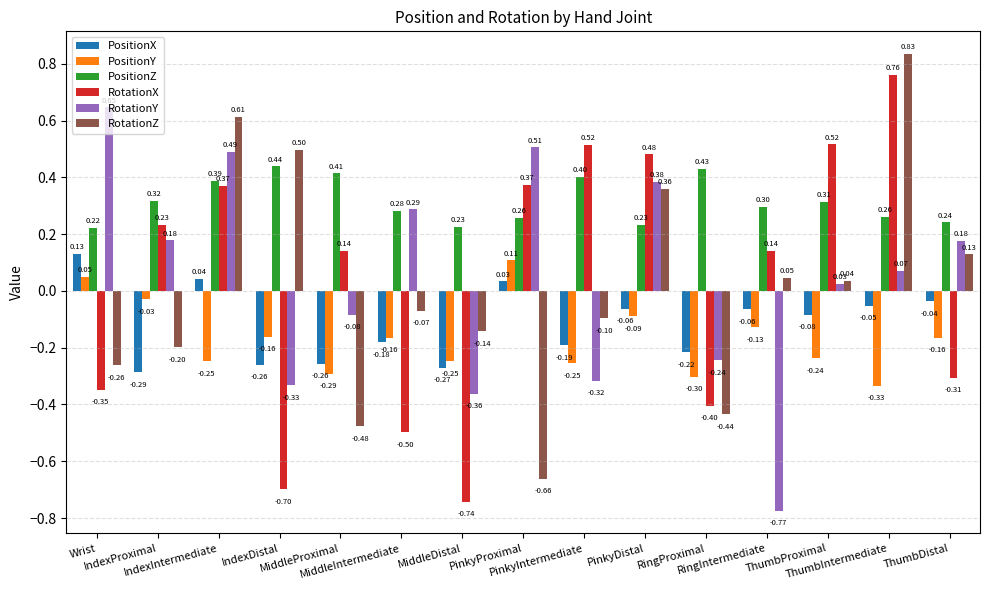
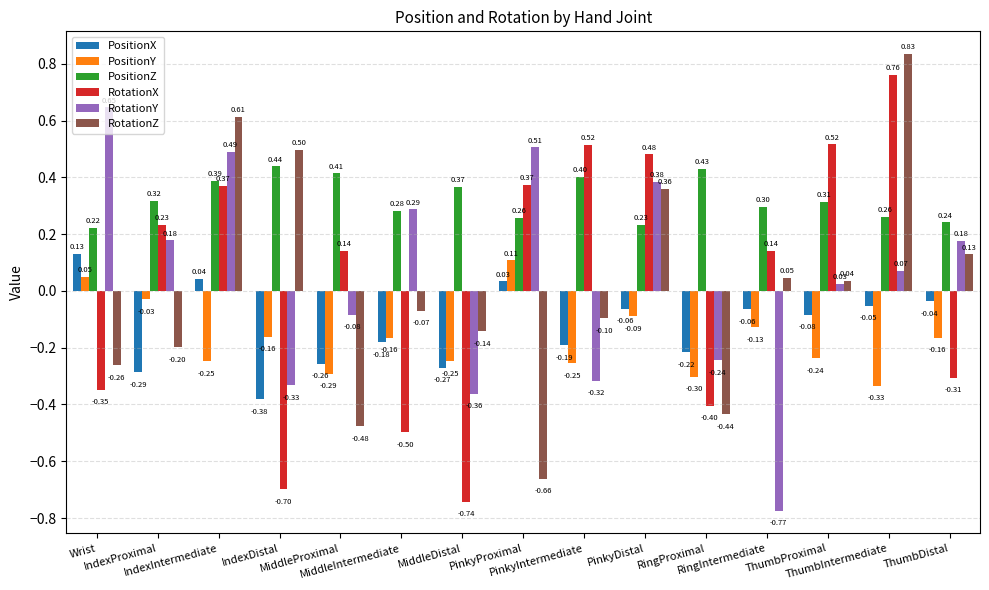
  {
    "PositionX": {
      "Wrist": 0.13,
      "IndexProximal": -0.29,
      "IndexIntermediate": 0.04,
-     "IndexDistal": -0.26,
+     "IndexDistal": -0.38,
      "MiddleProximal": -0.26,
      "MiddleDistal": -0.27,
      "PinkyProximal": 0.03,
      "PinkyIntermediate": -0.19,
      "PinkyDistal": -0.06,
      "RingProximal": -0.22,
      "RingIntermediate": -0.06,
      "ThumbProximal": -0.08,
      "ThumbIntermediate": -0.05,
      "ThumbDistal": -0.04
    },
    "PositionY": {
      "Wrist": 0.05,
      "IndexProximal": -0.03,
      "IndexIntermediate": -0.25,
      "IndexDistal": -0.16,
      "MiddleProximal": -0.29,
      "MiddleDistal": -0.25,
      "PinkyProximal": 0.11,
      "PinkyIntermediate": -0.25,
      "PinkyDistal": -0.09,
      "RingProximal": -0.30,
      "RingIntermediate": -0.13,
      "ThumbProximal": -0.24,
      "ThumbIntermediate": -0.33,
      "ThumbDistal": -0.16
    },
    "PositionZ": {
      "Wrist": 0.22,
      "IndexProximal": 0.32,
      "IndexDistal": 0.44,
      "MiddleProximal": 0.41,
      "MiddleIntermediate": 0.28,
-     "MiddleDistal": 0.23,
+     "MiddleDistal": 0.37,
      "PinkyProximal": 0.26,
      "PinkyIntermediate": 0.40,
      "PinkyDistal": 0.23,
      "RingProximal": 0.43,
      "RingIntermediate": 0.30,
      "ThumbProximal": 0.31,
      "ThumbIntermediate": 0.26,
      "ThumbDistal": 0.24
    },
    "RotationX": {
      "Wrist": -0.35,
      "IndexProximal": 0.23,
      "IndexDistal": -0.70,
      "MiddleProximal": 0.14,
      "MiddleIntermediate": -0.50,
      "MiddleDistal": -0.74,
      "PinkyProximal": 0.37,
      "PinkyIntermediate": 0.52,
      "PinkyDistal": 0.48,
      "RingProximal": -0.40,
      "RingIntermediate": 0.14,
      "ThumbProximal": 0.52,
      "ThumbIntermediate": 0.76,
      "ThumbDistal": -0.31
    },
    "RotationY": {
      "IndexProximal": 0.18,
      "IndexIntermediate": 0.49,
      "IndexDistal": -0.33,
      "MiddleProximal": -0.08,
      "MiddleIntermediate": 0.29,
      "MiddleDistal": -0.36,
      "PinkyProximal": 0.51,
      "PinkyIntermediate": -0.32,
      "PinkyDistal": 0.38,
      "RingProximal": -0.24,
      "RingIntermediate": -0.77,
      "ThumbIntermediate": 0.07,
      "ThumbDistal": 0.18
    },
    "RotationZ": {
      "Wrist": -0.26,
      "IndexProximal": -0.20,
      "IndexIntermediate": 0.61,
      "IndexDistal": 0.50,
      "MiddleProximal": -0.48,
      "MiddleIntermediate": -0.07,
      "MiddleDistal": -0.14,
      "PinkyProximal": -0.66,
      "PinkyIntermediate": -0.10,
      "PinkyDistal": 0.36,
      "RingProximal": -0.44,
      "RingIntermediate": 0.05,
      "ThumbIntermediate": 0.83,
      "ThumbDistal": 0.13
    }
  }
